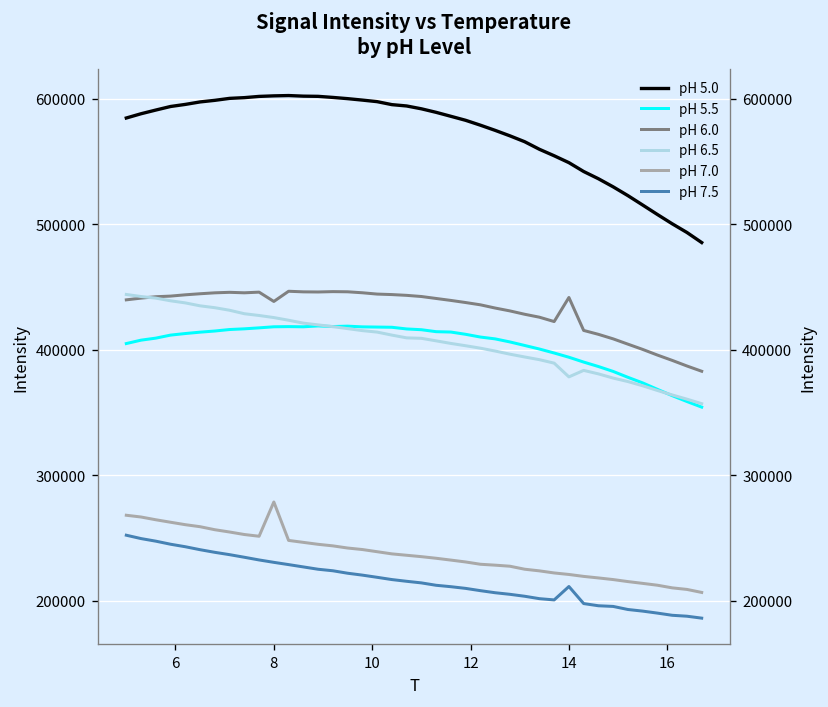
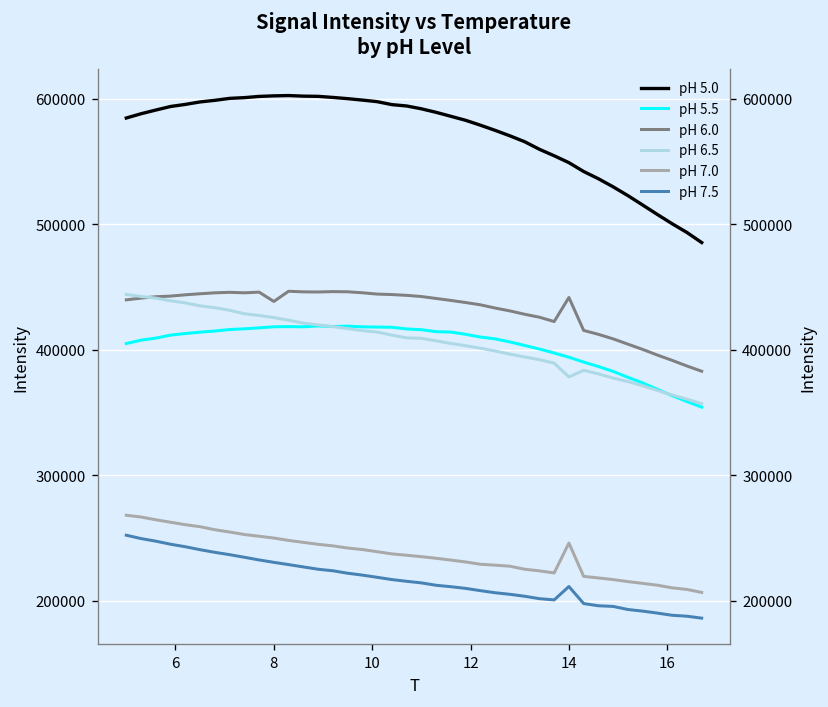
  {
    "pH 5.0": {
      "8": 602000,
      "14": 549000
    },
    "pH 5.5": {
      "8": 418000,
      "14": 394000
    },
    "pH 6.0": {
      "8": 438000,
      "14": 442000
    },
    "pH 6.5": {
      "8": 426000,
      "14": 378000
    },
    "pH 7.0": {
-     "8": 279000,
-     "14": 221000
+     "8": 250000,
+     "14": 246000
    },
    "pH 7.5": {
      "8": 231000,
      "14": 211000
    }
  }
